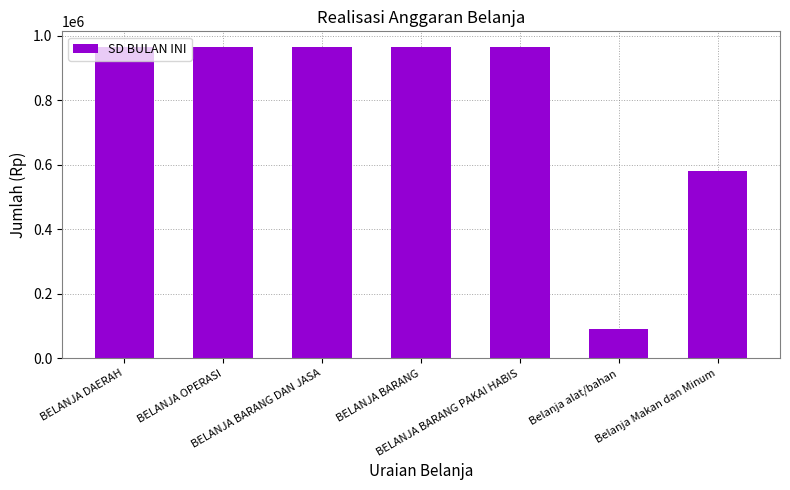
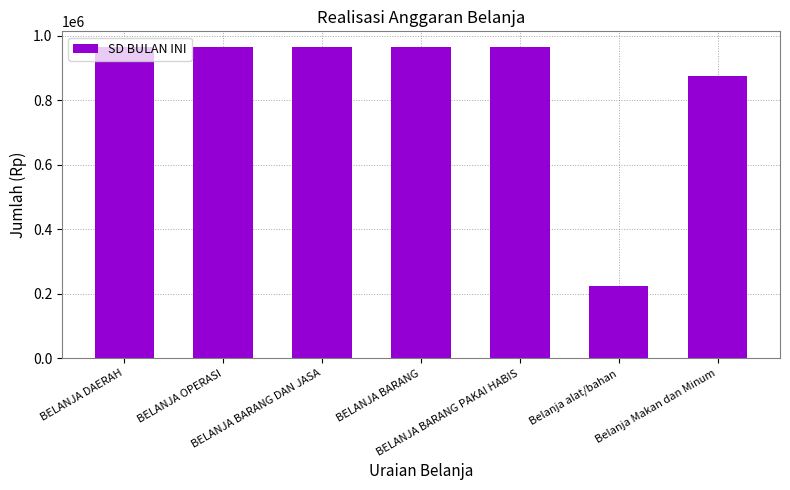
  {
    "BELANJA OPERASI": 970000,
    "BELANJA BARANG DAN JASA": 970000,
    "BELANJA BARANG": 970000,
    "BELANJA BARANG PAKAI HABIS": 970000,
-   "Belanja alat/bahan": 90000,
-   "Belanja Makan dan Minum": 580000
+   "Belanja alat/bahan": 230000,
+   "Belanja Makan dan Minum": 880000
  }
